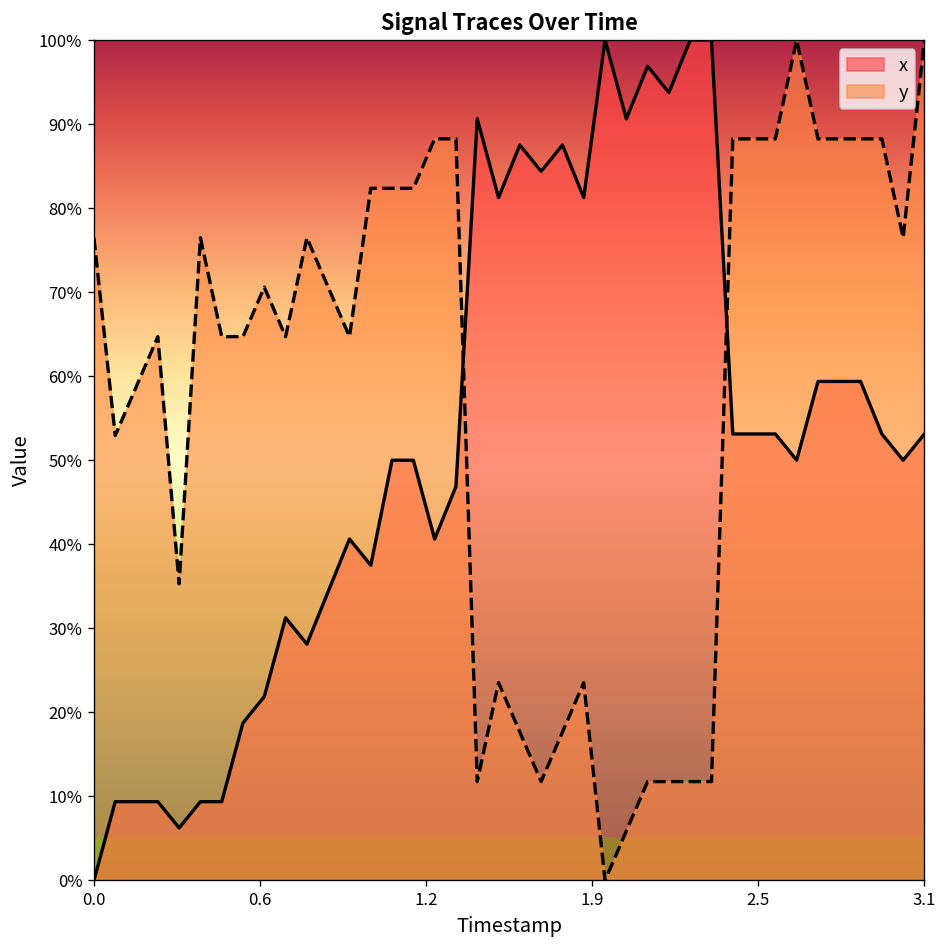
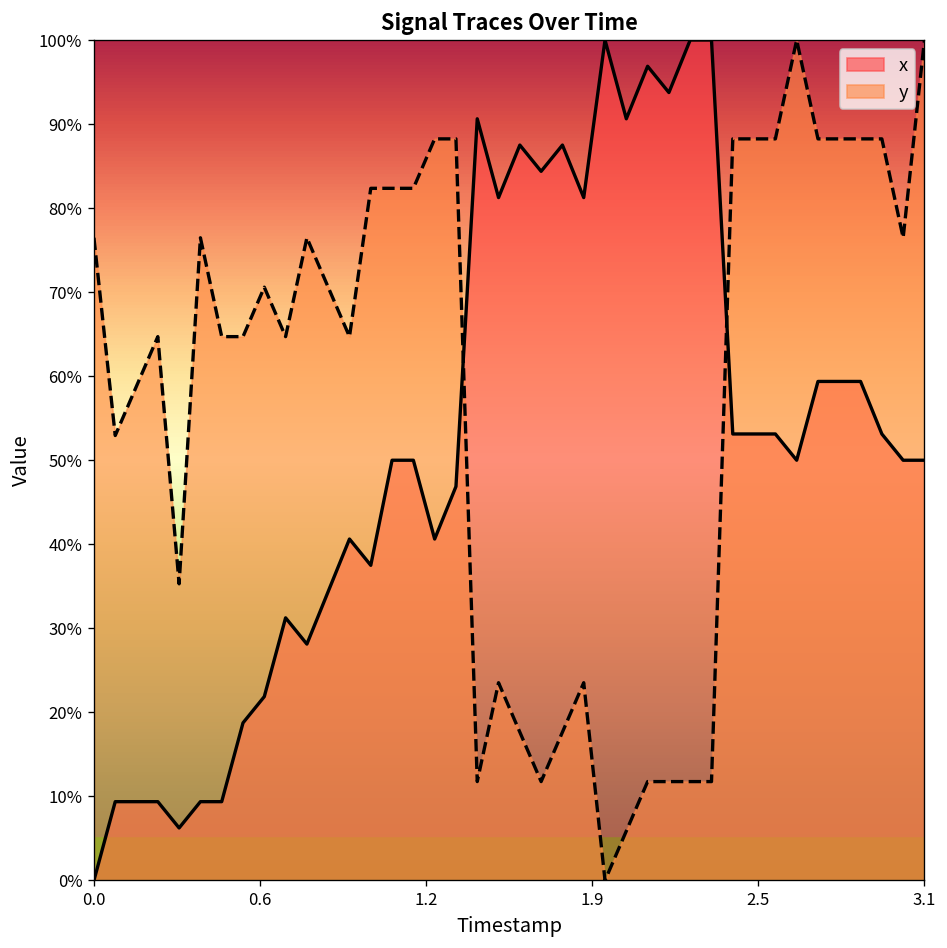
  {
    "x": {
      "0.0": "0%",
-     "3.1": "53%"
+     "3.1": "50%"
    },
    "y": {
      "0.0": "76%",
      "3.1": "100%"
    }
  }
